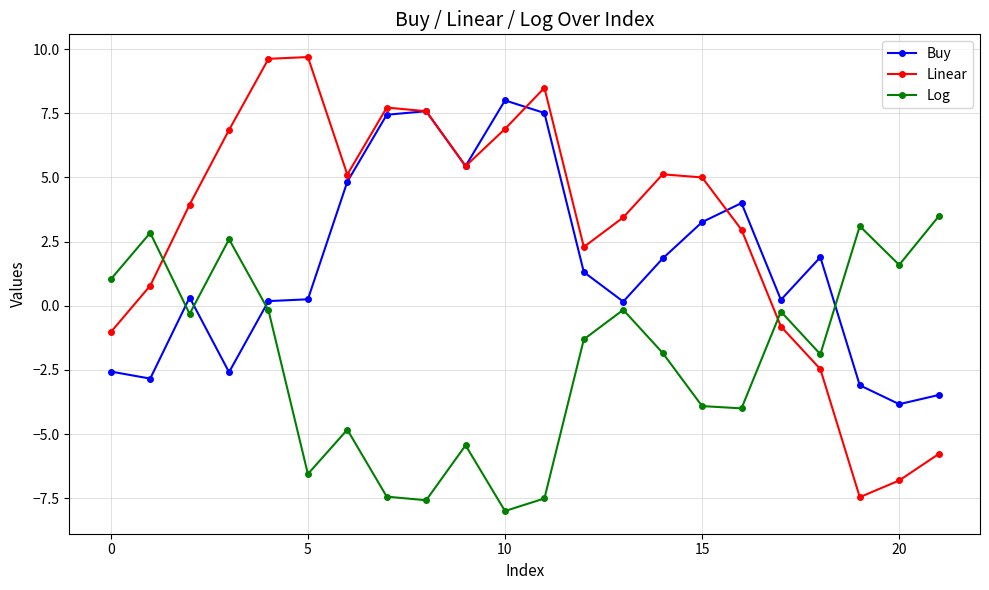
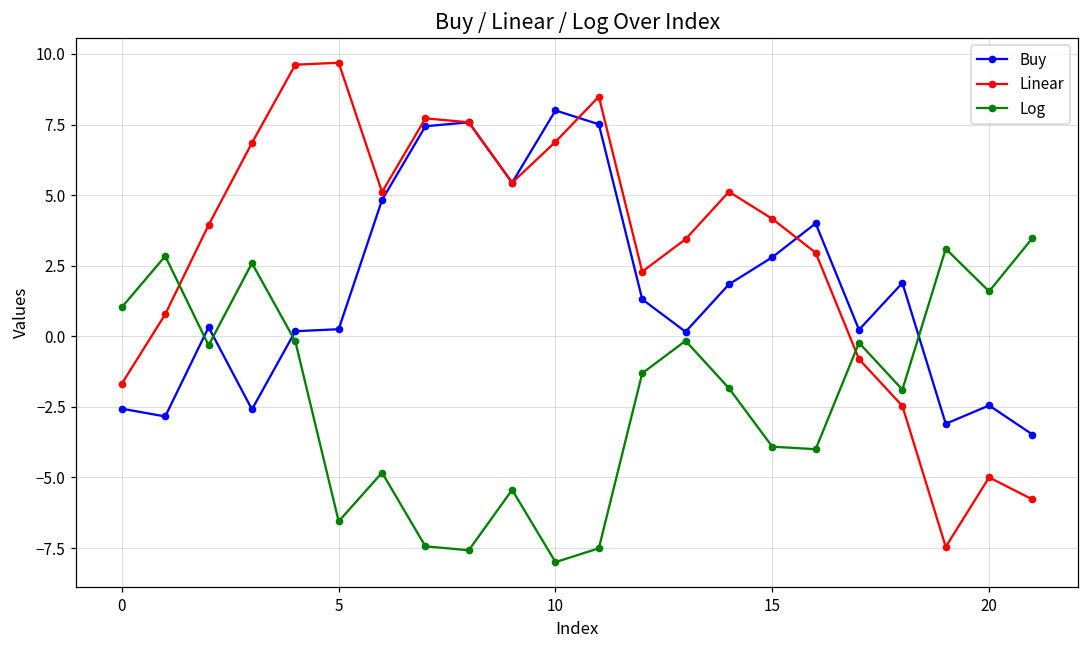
  {
    "Buy": {
      "0": -2.6,
      "5": 0.3,
      "10": 8.0,
-     "15": 3.3,
-     "20": -3.8
+     "15": 2.8,
+     "20": -2.4
    },
    "Linear": {
-     "0": -1.0,
+     "0": -1.7,
      "5": 9.7,
      "10": 6.9,
-     "15": 5.0,
-     "20": -6.8
+     "15": 4.2,
+     "20": -5.0
    },
    "Log": {
      "0": 1.0,
      "5": -6.6,
      "10": -8.0,
      "15": -3.9,
      "20": 1.6
    }
  }
